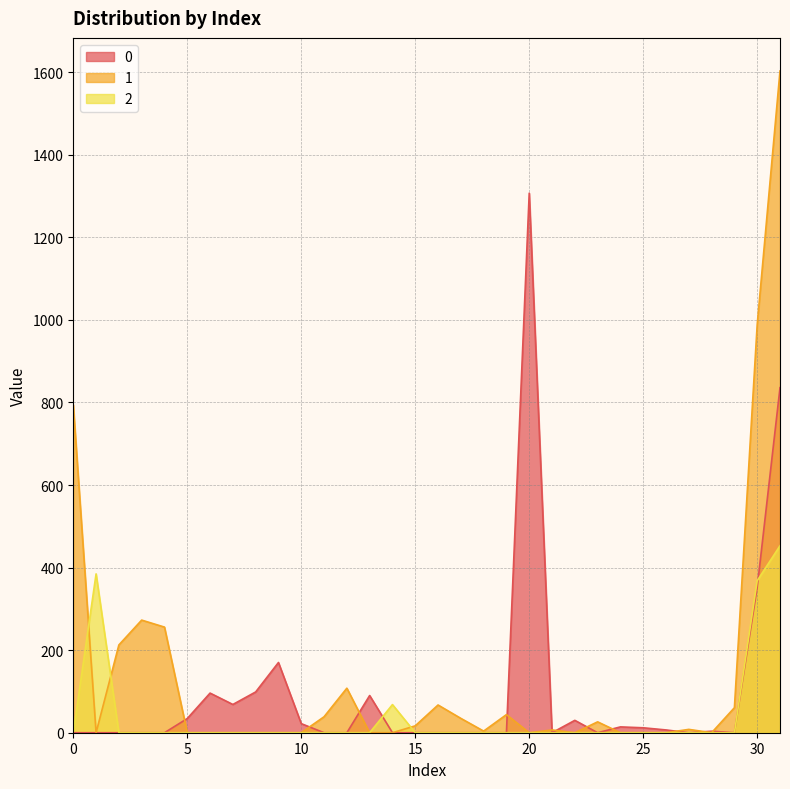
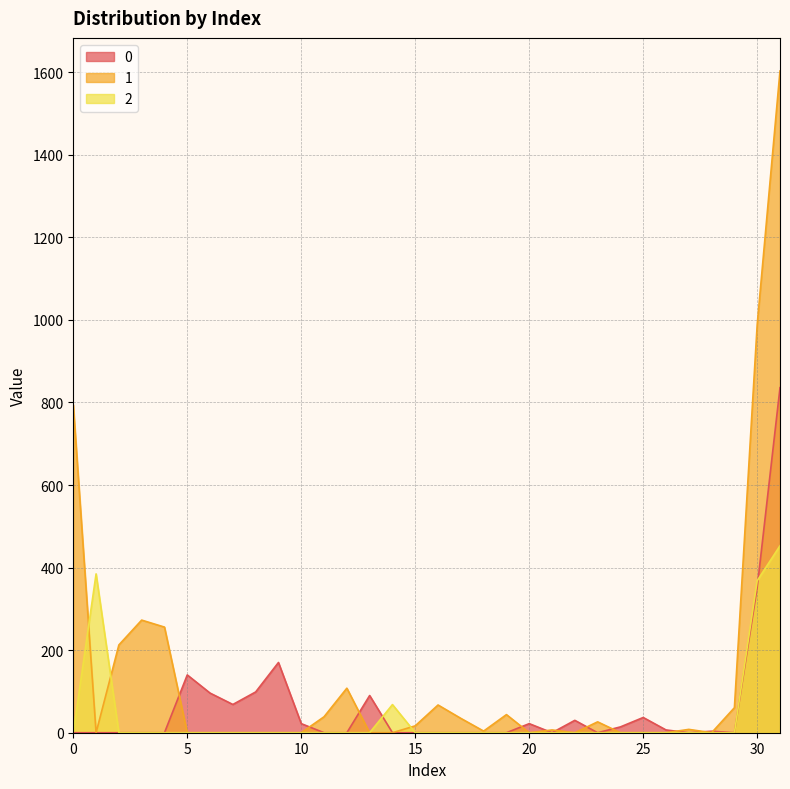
  {
    "0": {
-     "5": 30,
+     "5": 140,
      "10": 20,
-     "20": 1310,
-     "25": 10,
+     "20": 20,
+     "25": 40,
      "30": 350
    },
    "1": {
      "0": 790,
      "15": 20,
      "30": 990
    },
    "2": {
      "30": 370
    }
  }
